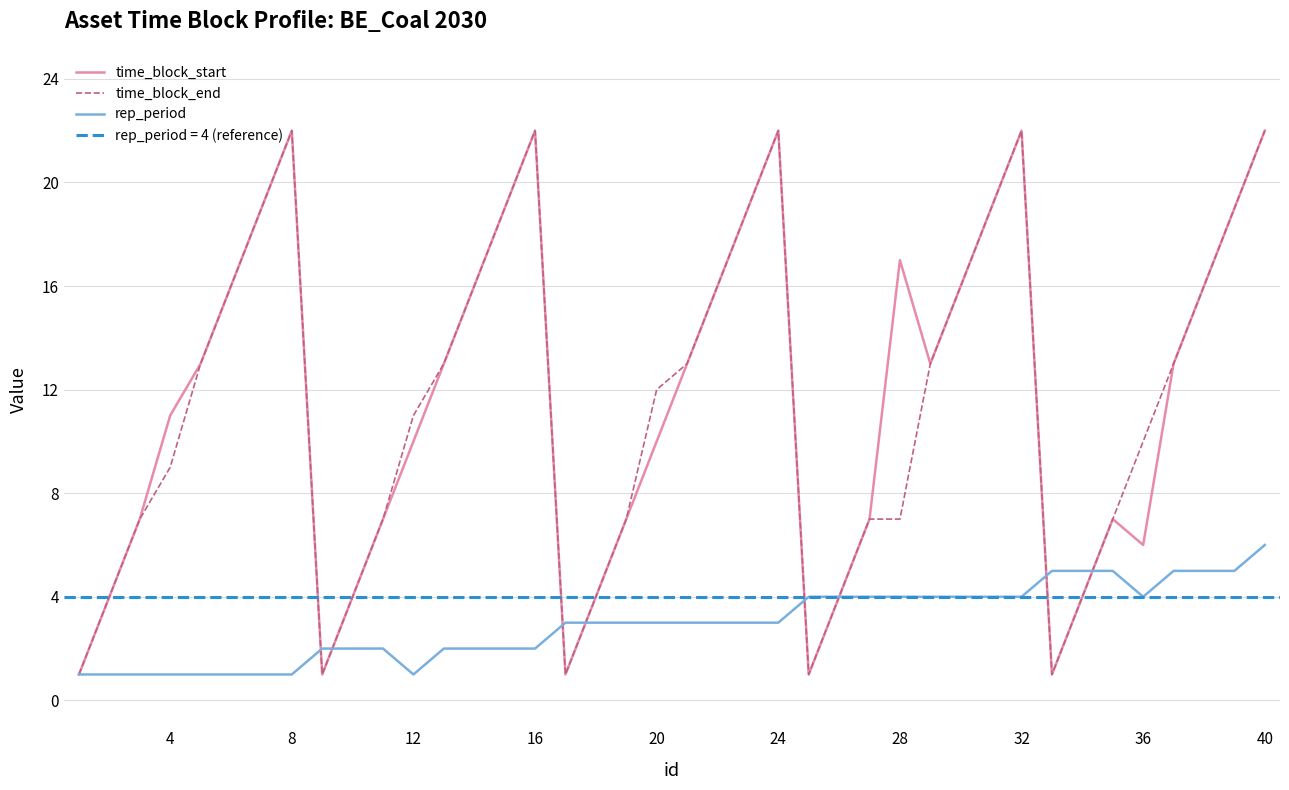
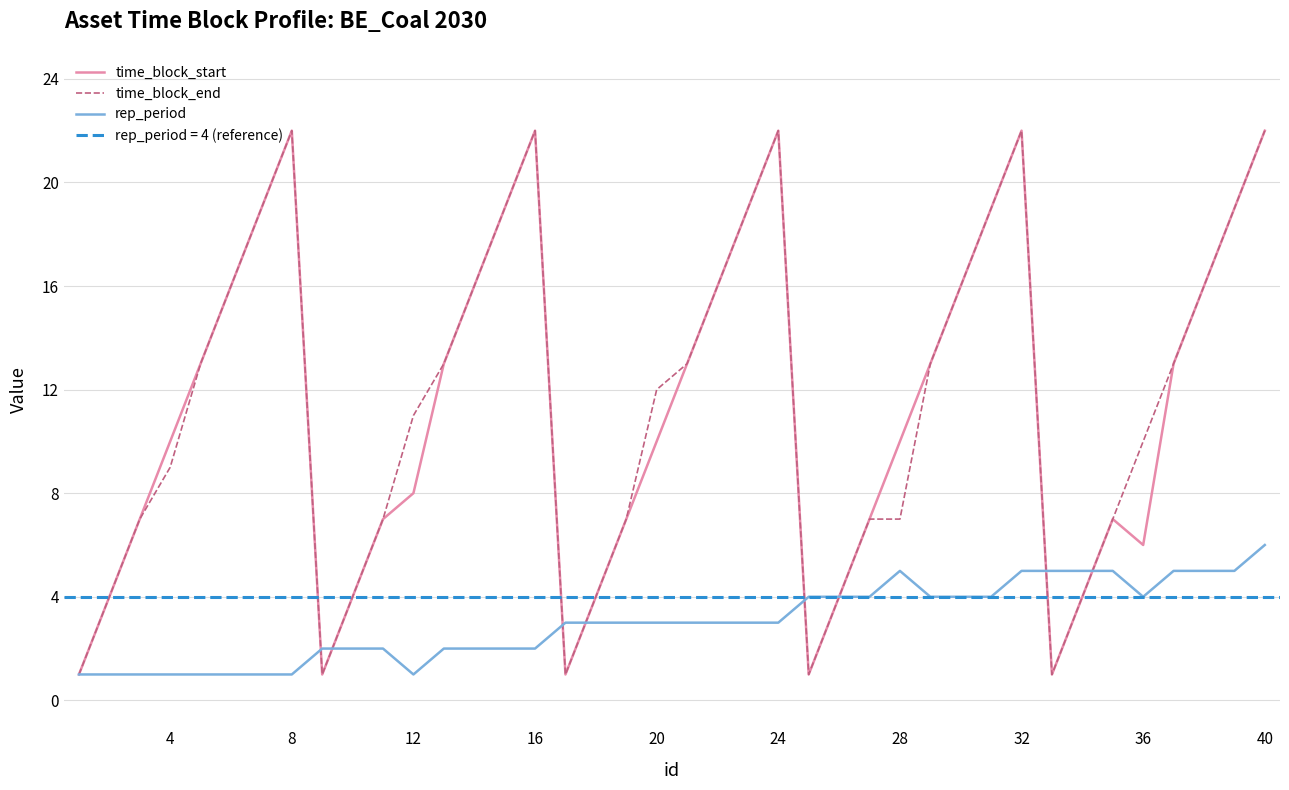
  {
    "time_block_start": {
-     "4": 11,
-     "12": 10,
+     "4": 10,
+     "12": 8,
      "20": 10,
-     "28": 17,
+     "28": 10,
      "36": 6
    },
    "time_block_end": {
      "4": 9,
      "12": 11,
      "20": 12,
      "28": 7,
      "36": 10
    },
    "rep_period": {
      "4": 1,
      "8": 1,
      "12": 1,
      "16": 2,
      "20": 3,
      "24": 3,
-     "28": 4,
-     "32": 4,
+     "28": 5,
+     "32": 5,
      "36": 4,
      "40": 6
    }
  }
